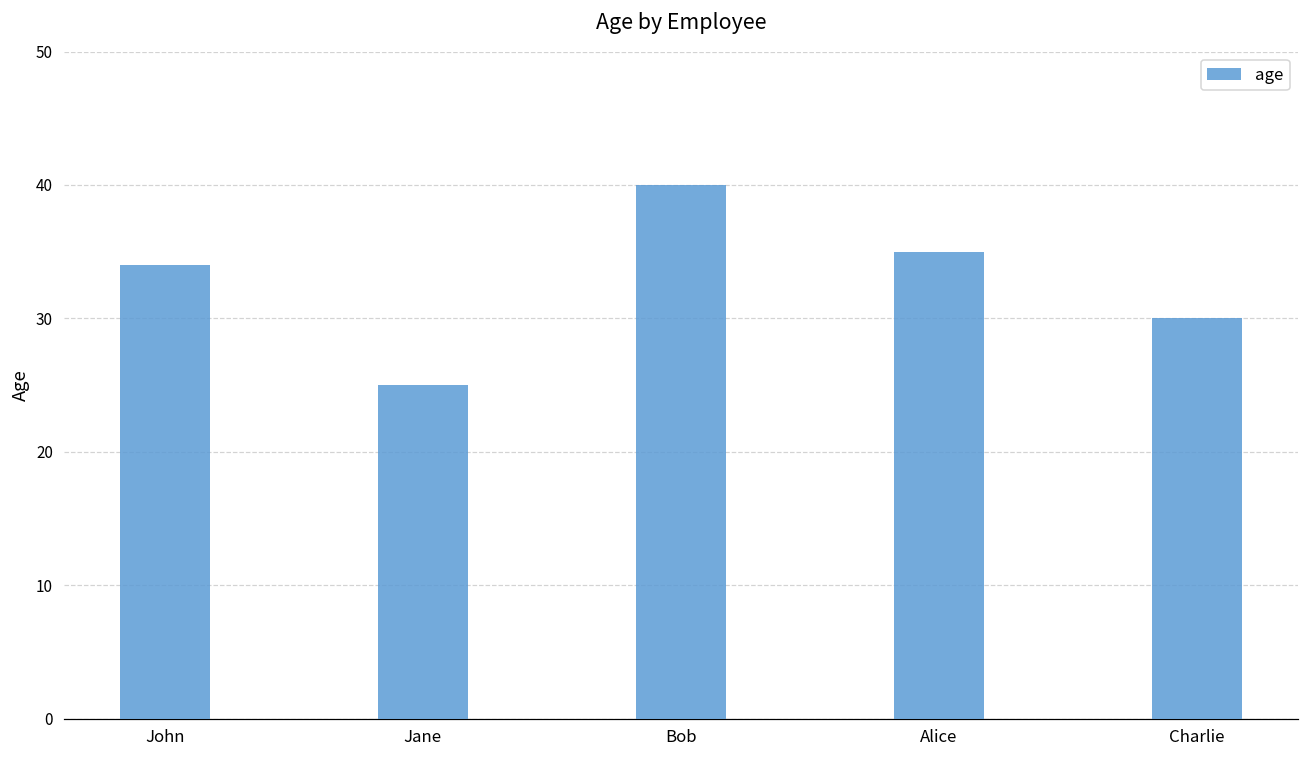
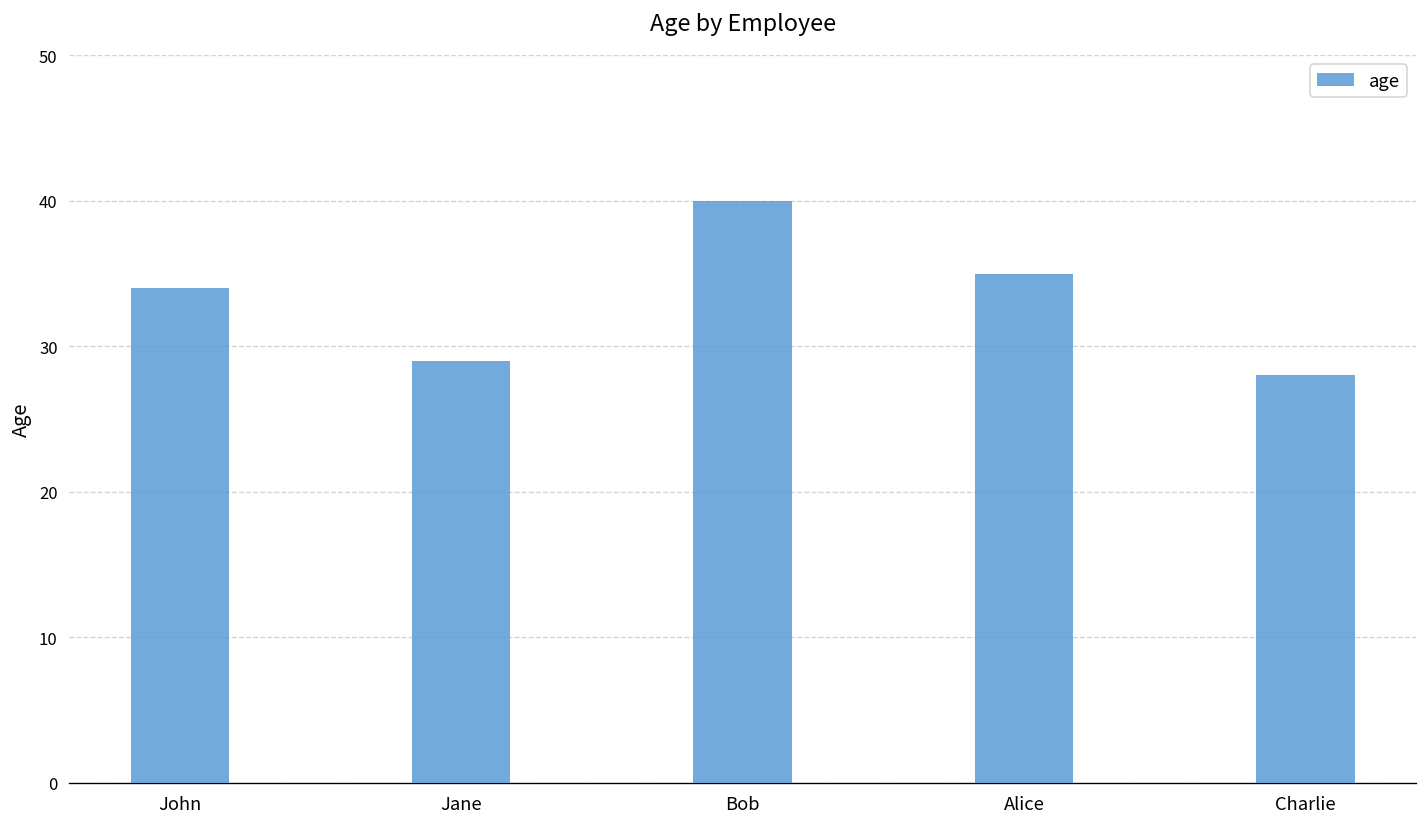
  {
    "John": 34,
-   "Jane": 25,
+   "Jane": 29,
    "Bob": 40,
    "Alice": 35,
-   "Charlie": 30
+   "Charlie": 28
  }
